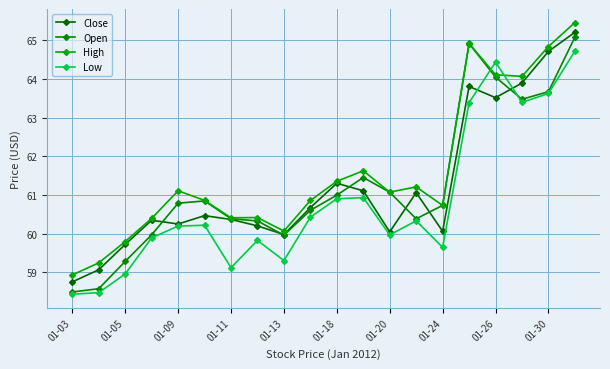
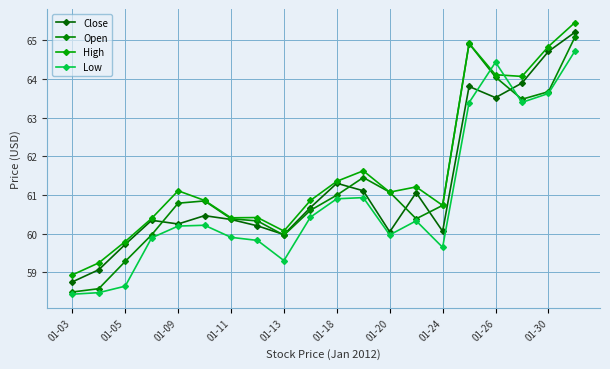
  {
    "Low": {
-     "01-05": 59.0,
-     "01-11": 59.1,
+     "01-05": 58.6,
+     "01-11": 59.9,
      "01-13": 59.3,
      "01-18": 60.9,
      "01-20": 60.0,
      "01-24": 59.6,
      "01-26": 64.4
    }
  }
